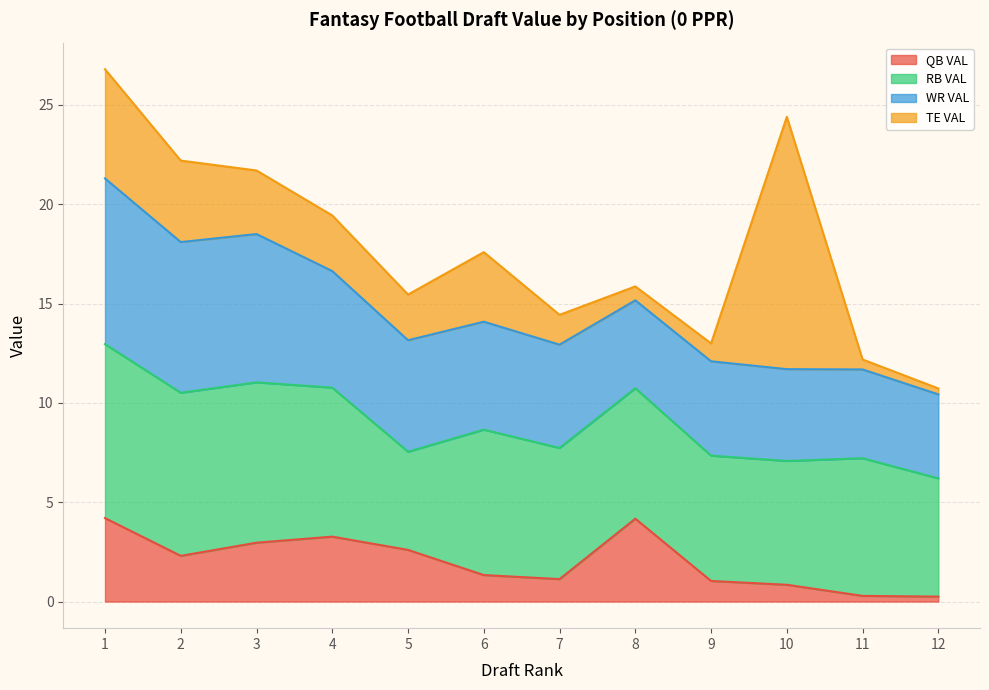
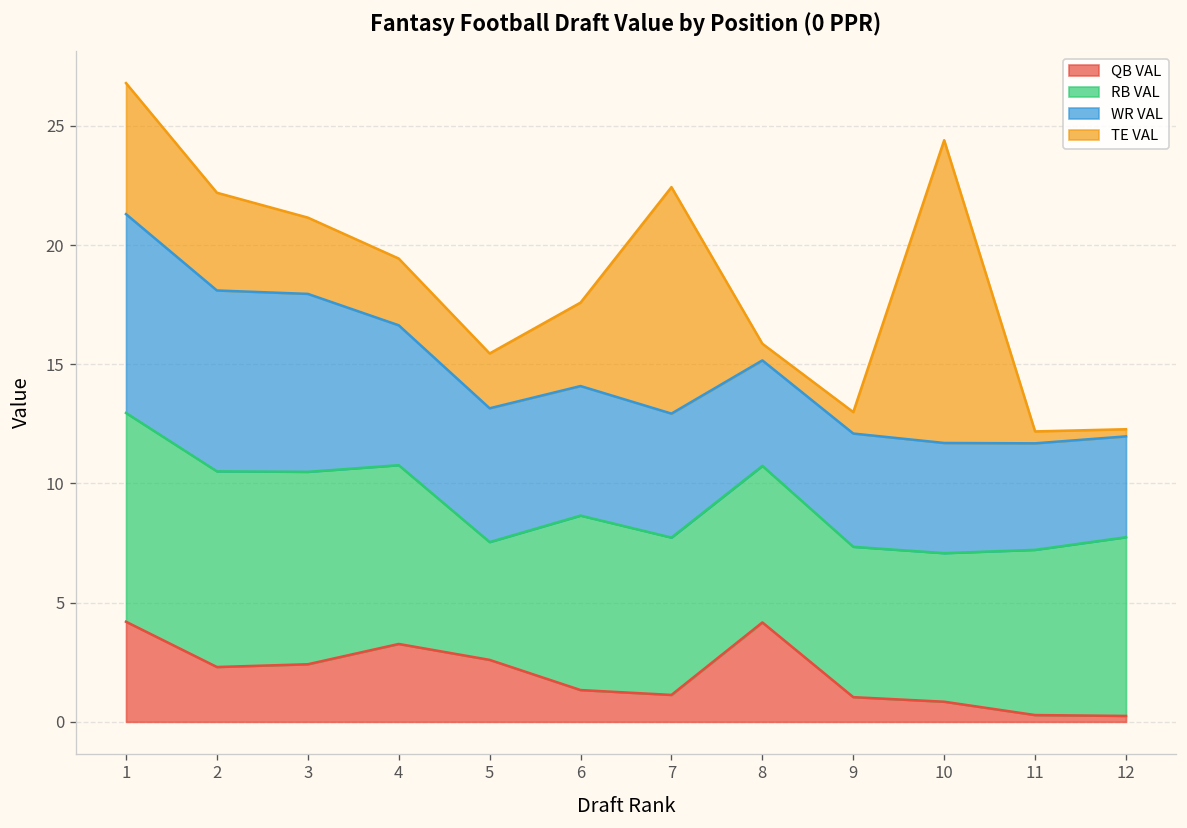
  {
    "QB VAL": {
      "1": 4.2,
      "2": 2.3,
-     "3": 3.0,
+     "3": 2.4,
      "4": 3.3,
      "5": 2.6,
      "6": 1.3,
      "7": 1.1,
      "8": 4.2,
      "9": 1.0,
      "10": 0.8,
      "11": 0.3,
      "12": 0.2
    },
    "RB VAL": {
      "1": 8.8,
      "2": 8.2,
      "3": 8.1,
      "4": 7.5,
      "5": 4.9,
      "6": 7.3,
      "7": 6.6,
      "8": 6.6,
      "9": 6.3,
      "10": 6.2,
      "11": 6.9,
-     "12": 5.9
+     "12": 7.5
    },
    "WR VAL": {
      "1": 8.3,
      "2": 7.6,
      "3": 7.5,
      "4": 5.9,
      "5": 5.6,
      "6": 5.4,
      "7": 5.2,
      "8": 4.4,
      "9": 4.7,
      "10": 4.6,
      "11": 4.5,
      "12": 4.2
    },
    "TE VAL": {
      "1": 5.5,
      "2": 4.1,
      "3": 3.2,
      "4": 2.8,
      "5": 2.3,
      "6": 3.5,
-     "7": 1.5,
+     "7": 9.5,
      "8": 0.7,
      "9": 0.9,
      "10": 12.7,
      "11": 0.5,
      "12": 0.3
    }
  }
